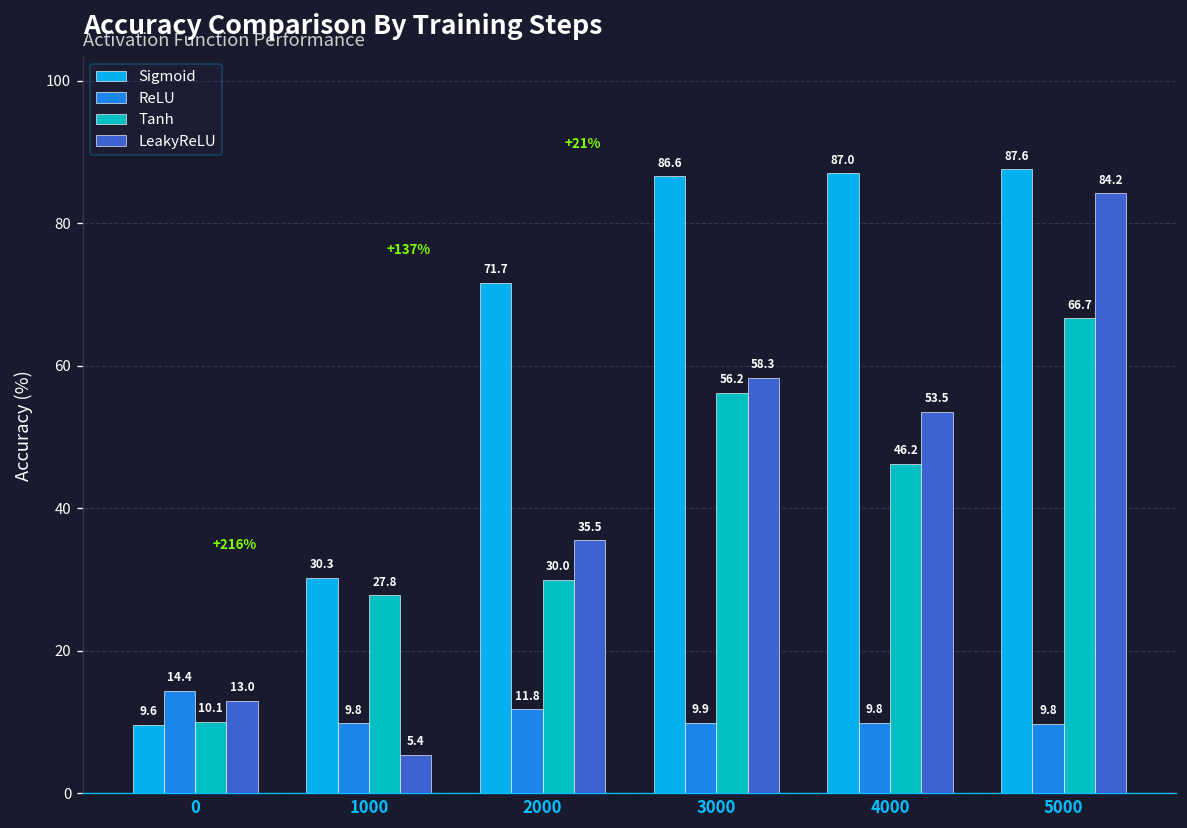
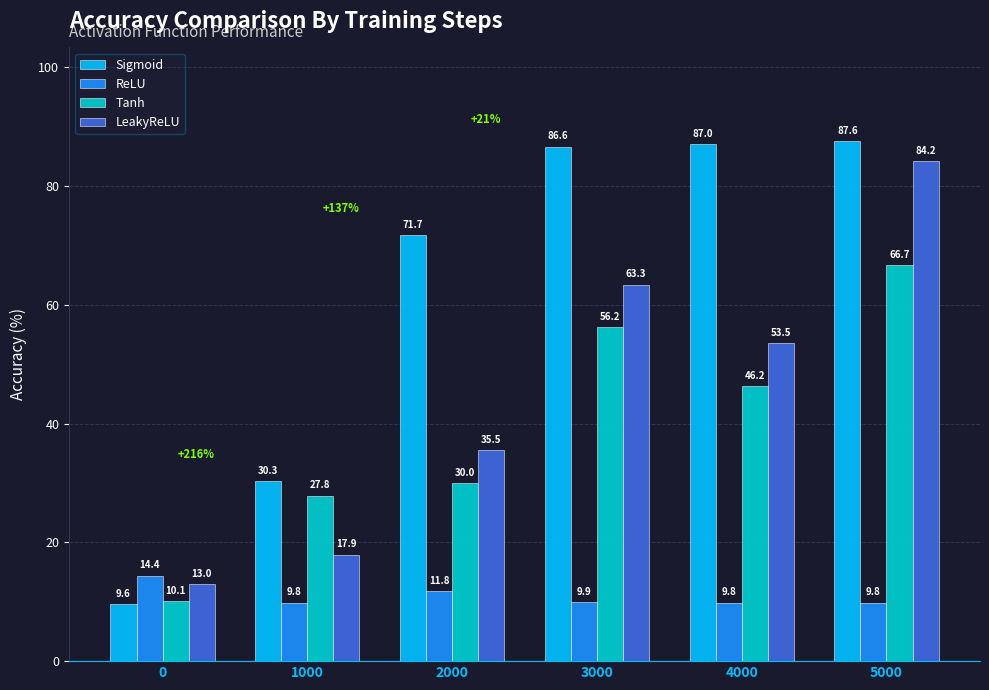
  {
    "LeakyReLU": {
      "0": 13.0,
-     "1000": 5.4,
+     "1000": 17.9,
      "2000": 35.5,
-     "3000": 58.3,
+     "3000": 63.3,
      "4000": 53.5,
      "5000": 84.2
    }
  }
